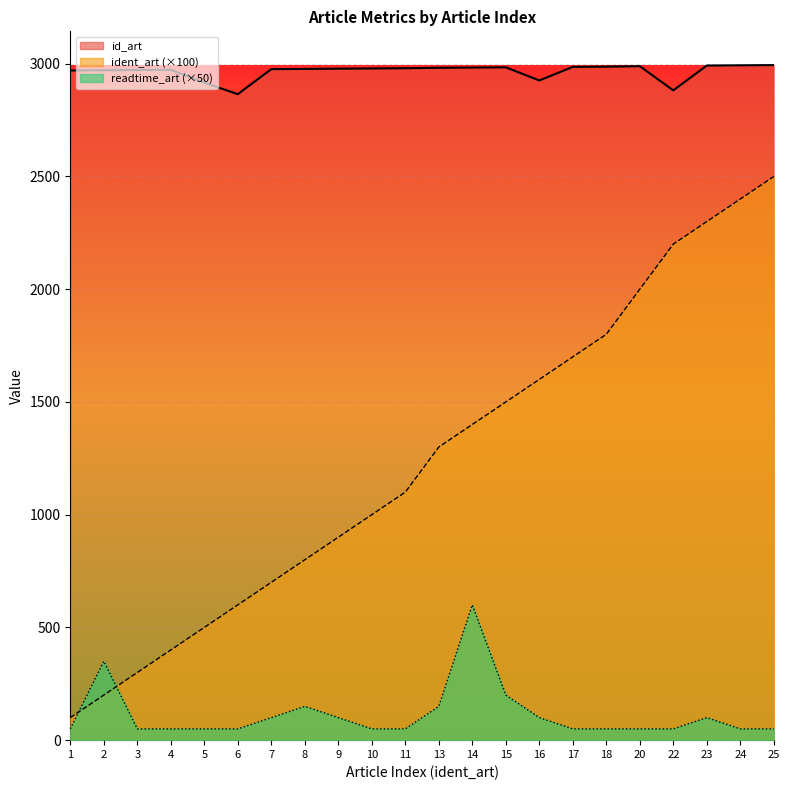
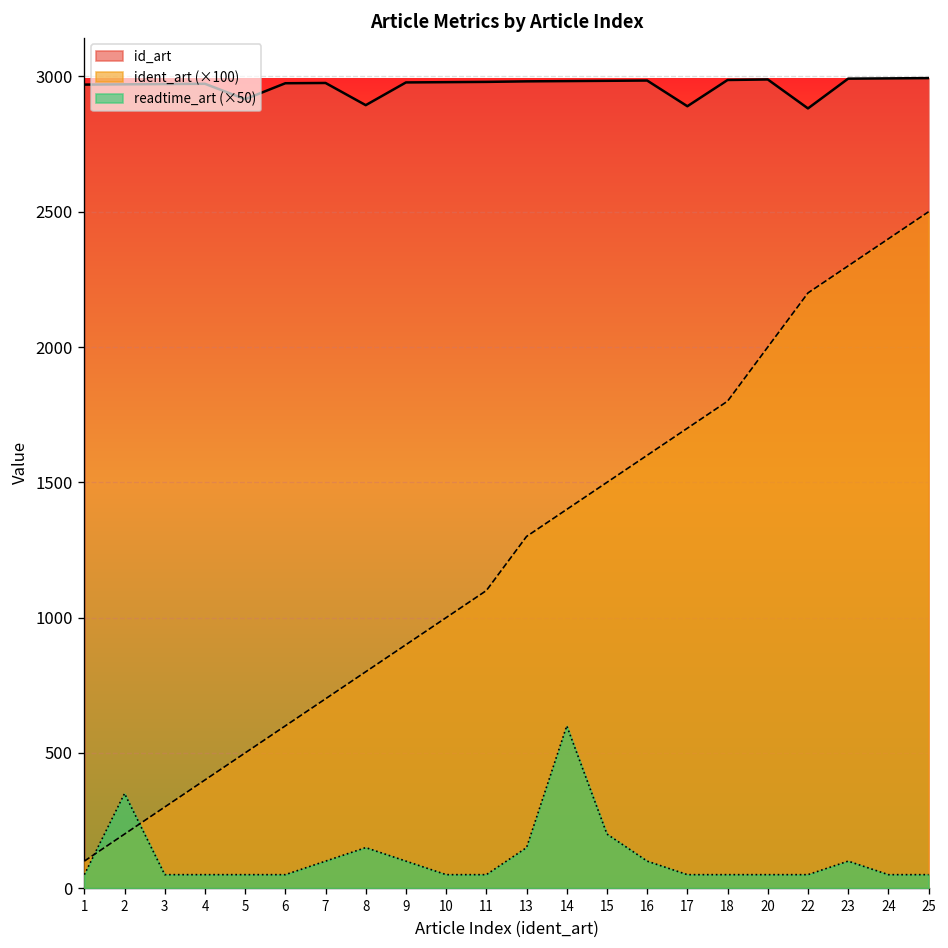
  {
    "id_art": {
      "1": 2970,
-     "6": 2870,
+     "6": 2980,
      "7": 2980,
-     "8": 2980,
+     "8": 2890,
      "9": 2980,
      "10": 2980,
      "11": 2980,
      "13": 2980,
      "14": 2980,
      "15": 2980,
-     "16": 2930,
-     "17": 2990,
+     "16": 2990,
+     "17": 2890,
      "18": 2990,
      "20": 2990,
      "22": 2880,
      "23": 2990,
      "24": 2990,
      "25": 2990
    },
    "ident_art (×100)": {
      "1": 100,
      "2": 200,
      "3": 300,
      "4": 400,
      "5": 500,
      "6": 600,
      "7": 700,
      "8": 800,
      "9": 900,
      "10": 1000,
      "11": 1100,
      "13": 1300,
      "14": 1400,
      "15": 1500,
      "16": 1600,
      "17": 1700,
      "18": 1800,
      "20": 2000,
      "22": 2200,
      "23": 2300,
      "24": 2400,
      "25": 2500
    },
    "readtime_art (×50)": {
      "1": 50,
      "2": 350,
      "3": 50,
      "4": 50,
      "5": 50,
      "6": 50,
      "7": 100,
      "8": 150,
      "9": 100,
      "10": 50,
      "11": 50,
      "13": 150,
      "14": 600,
      "15": 200,
      "16": 100,
      "17": 50,
      "18": 50,
      "20": 50,
      "22": 50,
      "23": 100,
      "24": 50,
      "25": 50
    }
  }
